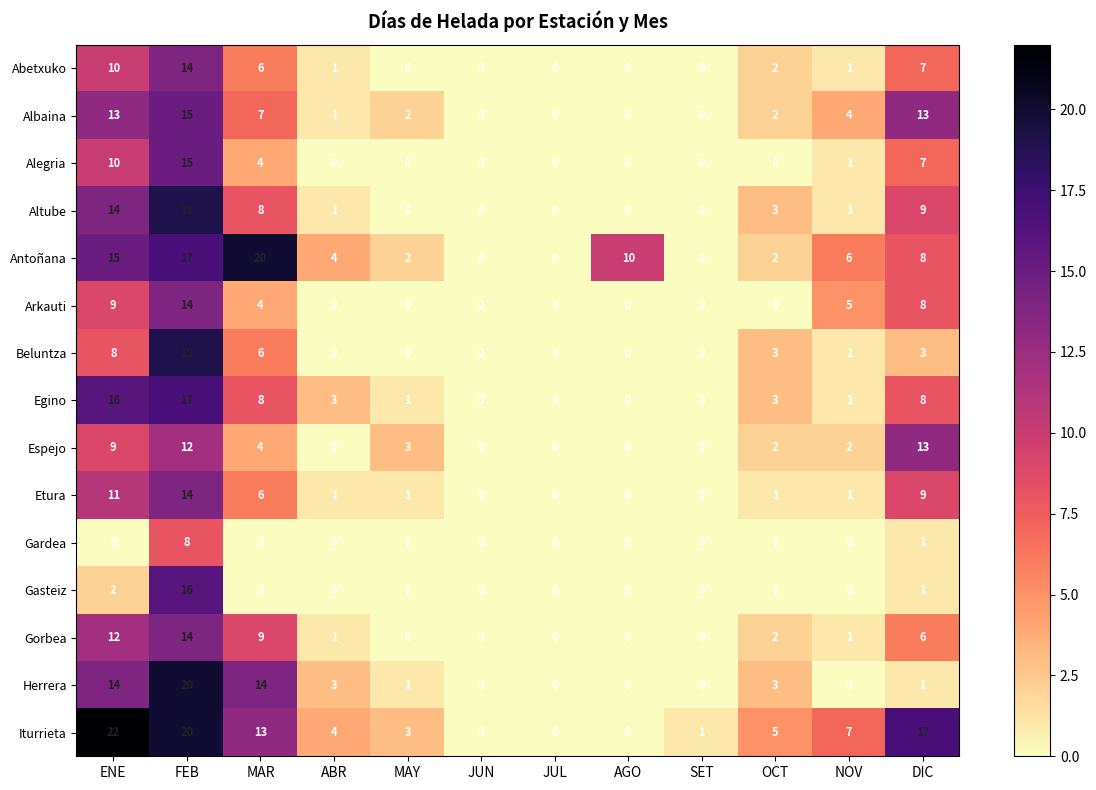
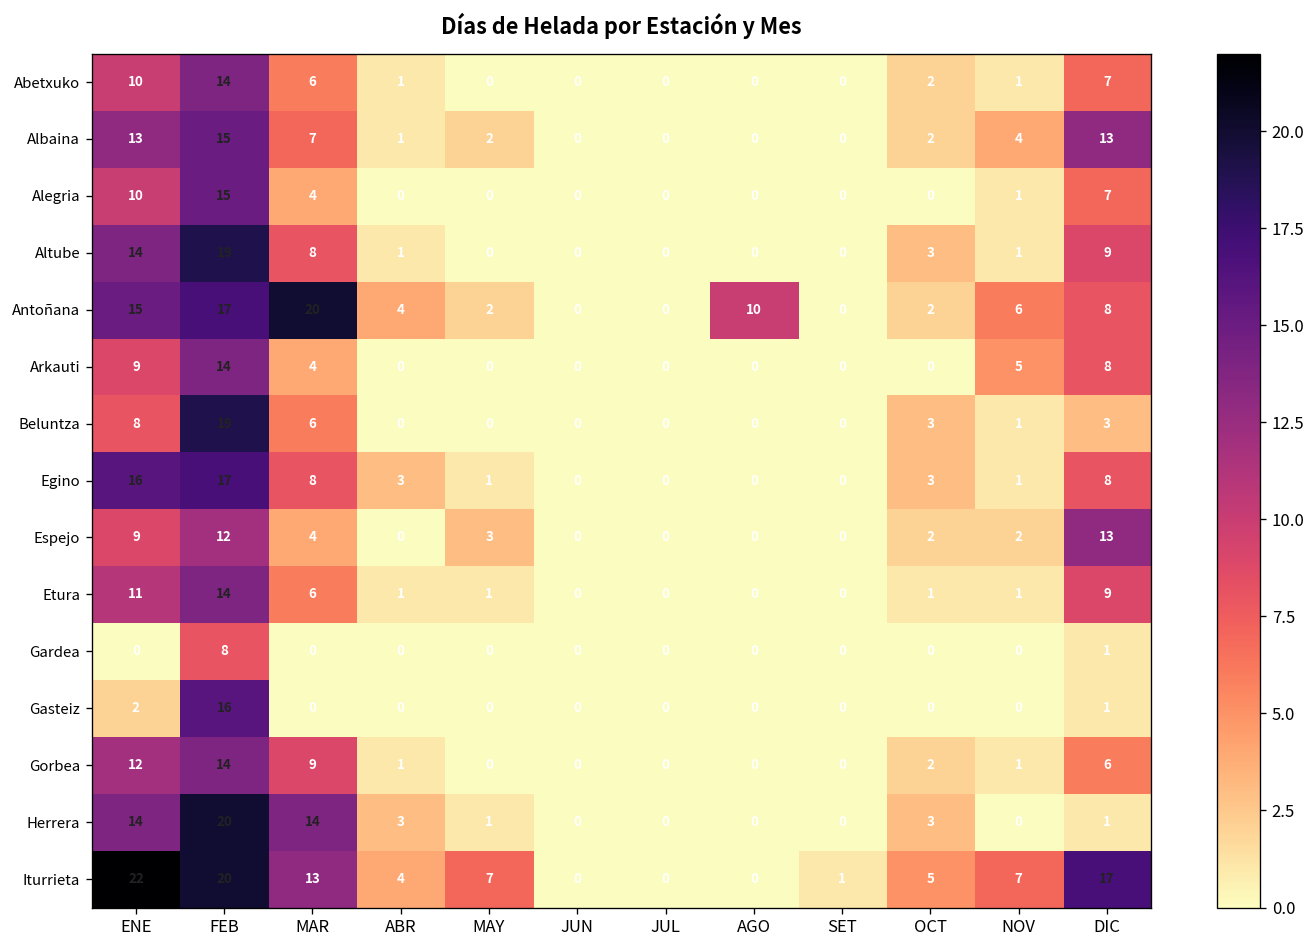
  {
    "Abetxuko": {
      "ENE": 10,
      "FEB": 14,
      "MAR": 6,
      "ABR": 1,
      "MAY": 0,
      "JUN": 0,
      "JUL": 0,
      "AGO": 0,
      "SET": 0,
      "OCT": 2,
      "NOV": 1,
      "DIC": 7
    },
    "Albaina": {
      "ENE": 13,
      "FEB": 15,
      "MAR": 7,
      "ABR": 1,
      "MAY": 2,
      "JUN": 0,
      "JUL": 0,
      "AGO": 0,
      "SET": 0,
      "OCT": 2,
      "NOV": 4,
      "DIC": 13
    },
    "Alegria": {
      "ENE": 10,
      "FEB": 15,
      "MAR": 4,
      "ABR": 0,
      "MAY": 0,
      "JUN": 0,
      "JUL": 0,
      "AGO": 0,
      "SET": 0,
      "OCT": 0,
      "NOV": 1,
      "DIC": 7
    },
    "Altube": {
      "ENE": 14,
      "MAR": 8,
      "ABR": 1,
      "MAY": 0,
      "JUN": 0,
      "JUL": 0,
      "AGO": 0,
      "SET": 0,
      "OCT": 3,
      "NOV": 1,
      "DIC": 9
    },
    "Antoñana": {
      "ENE": 15,
      "FEB": 17,
      "ABR": 4,
      "MAY": 2,
      "JUN": 0,
      "JUL": 0,
      "AGO": 10,
      "SET": 0,
      "OCT": 2,
      "NOV": 6,
      "DIC": 8
    },
    "Arkauti": {
      "ENE": 9,
      "FEB": 14,
      "MAR": 4,
      "ABR": 0,
      "MAY": 0,
      "JUN": 0,
      "JUL": 0,
      "AGO": 0,
      "SET": 0,
      "OCT": 0,
      "NOV": 5,
      "DIC": 8
    },
    "Beluntza": {
      "ENE": 8,
      "MAR": 6,
      "ABR": 0,
      "MAY": 0,
      "JUN": 0,
      "JUL": 0,
      "AGO": 0,
      "SET": 0,
      "OCT": 3,
      "NOV": 1,
      "DIC": 3
    },
    "Egino": {
      "ENE": 16,
      "FEB": 17,
      "MAR": 8,
      "ABR": 3,
      "MAY": 1,
      "JUN": 0,
      "JUL": 0,
      "AGO": 0,
      "SET": 0,
      "OCT": 3,
      "NOV": 1,
      "DIC": 8
    },
    "Espejo": {
      "ENE": 9,
      "FEB": 12,
      "MAR": 4,
      "ABR": 0,
      "MAY": 3,
      "JUN": 0,
      "JUL": 0,
      "AGO": 0,
      "SET": 0,
      "OCT": 2,
      "NOV": 2,
      "DIC": 13
    },
    "Etura": {
      "ENE": 11,
      "FEB": 14,
      "MAR": 6,
      "ABR": 1,
      "MAY": 1,
      "JUN": 0,
      "JUL": 0,
      "AGO": 0,
      "SET": 0,
      "OCT": 1,
      "NOV": 1,
      "DIC": 9
    },
    "Gardea": {
      "ENE": 0,
      "FEB": 8,
      "MAR": 0,
      "ABR": 0,
      "MAY": 0,
      "JUN": 0,
      "JUL": 0,
      "AGO": 0,
      "SET": 0,
      "OCT": 0,
      "NOV": 0,
      "DIC": 1
    },
    "Gasteiz": {
      "ENE": 2,
      "FEB": 16,
      "MAR": 0,
      "ABR": 0,
      "MAY": 0,
      "JUN": 0,
      "JUL": 0,
      "AGO": 0,
      "SET": 0,
      "OCT": 0,
      "NOV": 0,
      "DIC": 1
    },
    "Gorbea": {
      "ENE": 12,
      "FEB": 14,
      "MAR": 9,
      "ABR": 1,
      "MAY": 0,
      "JUN": 0,
      "JUL": 0,
      "AGO": 0,
      "SET": 0,
      "OCT": 2,
      "NOV": 1,
      "DIC": 6
    },
    "Herrera": {
      "ENE": 14,
      "MAR": 14,
      "ABR": 3,
      "MAY": 1,
      "JUN": 0,
      "JUL": 0,
      "AGO": 0,
      "SET": 0,
      "OCT": 3,
      "NOV": 0,
      "DIC": 1
    },
    "Iturrieta": {
      "MAR": 13,
      "ABR": 4,
-     "MAY": 3,
+     "MAY": 7,
      "JUN": 0,
      "JUL": 0,
      "AGO": 0,
      "SET": 1,
      "OCT": 5,
      "NOV": 7,
      "DIC": 17
    }
  }
